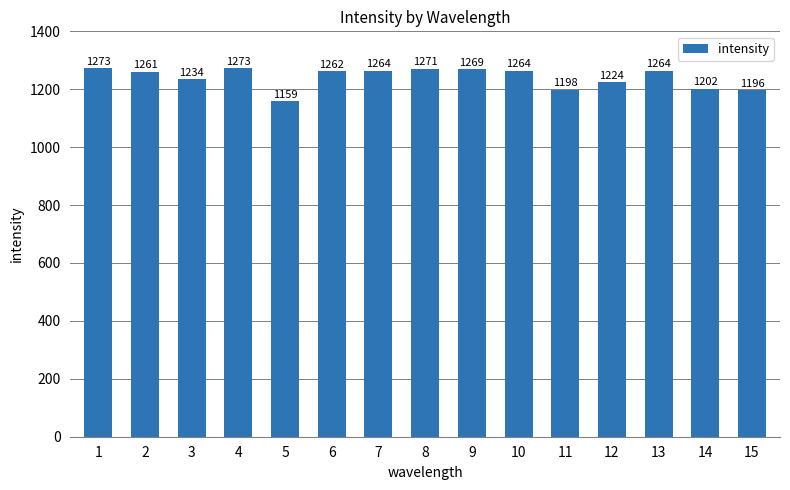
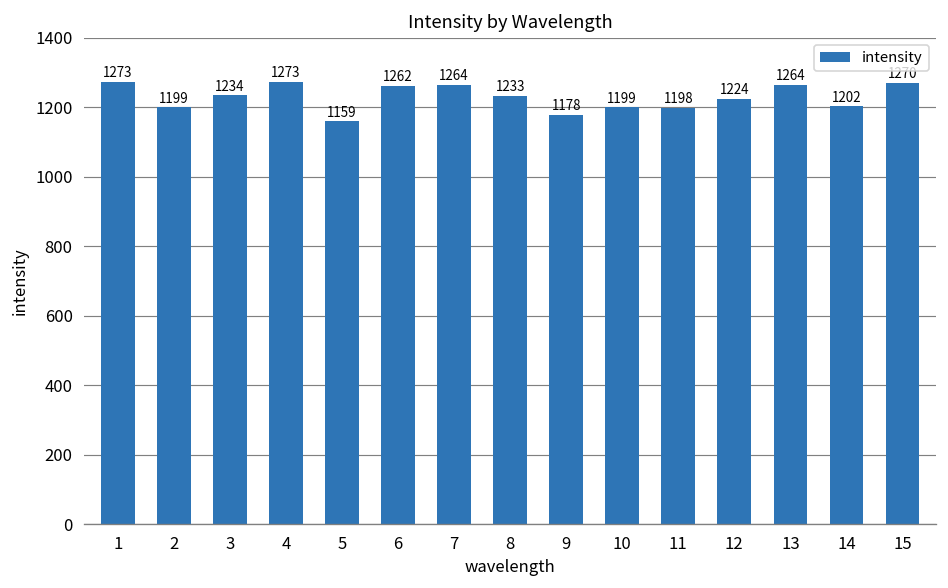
  {
    "1": 1273,
-   "2": 1261,
+   "2": 1199,
    "3": 1234,
    "4": 1273,
    "5": 1159,
    "6": 1262,
    "7": 1264,
-   "8": 1271,
-   "9": 1269,
-   "10": 1264,
+   "8": 1233,
+   "9": 1178,
+   "10": 1199,
    "11": 1198,
    "12": 1224,
    "13": 1264,
    "14": 1202,
-   "15": 1200
+   "15": 1270
  }
